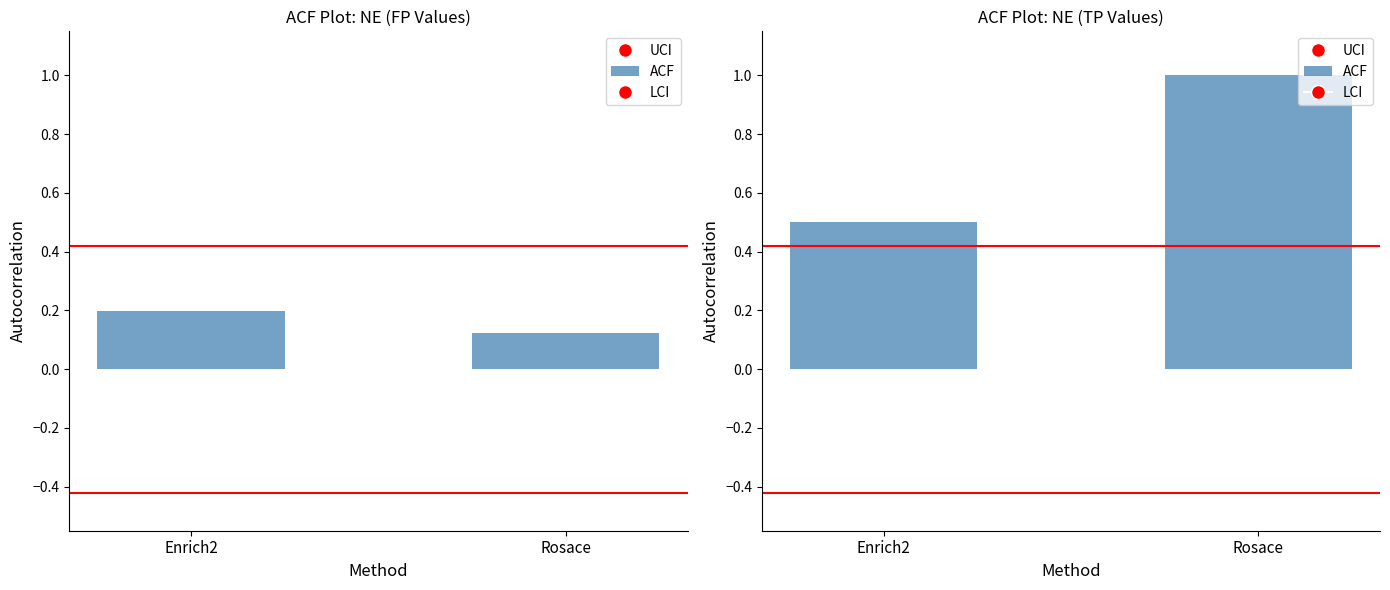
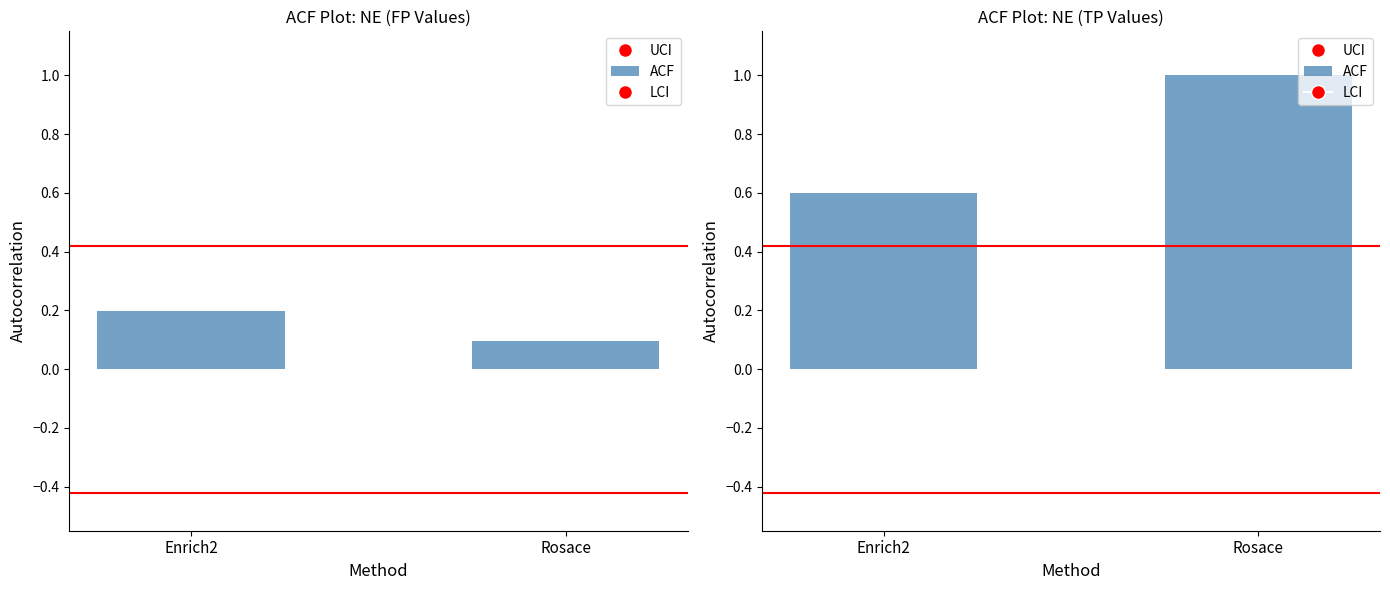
  {
    "ACF Plot: NE (FP Values)": {
      "Enrich2": 0.20,
-     "Rosace": 0.12
+     "Rosace": 0.09
    },
    "ACF Plot: NE (TP Values)": {
-     "Enrich2": 0.5,
+     "Enrich2": 0.6,
      "Rosace": 1.0
    }
  }
